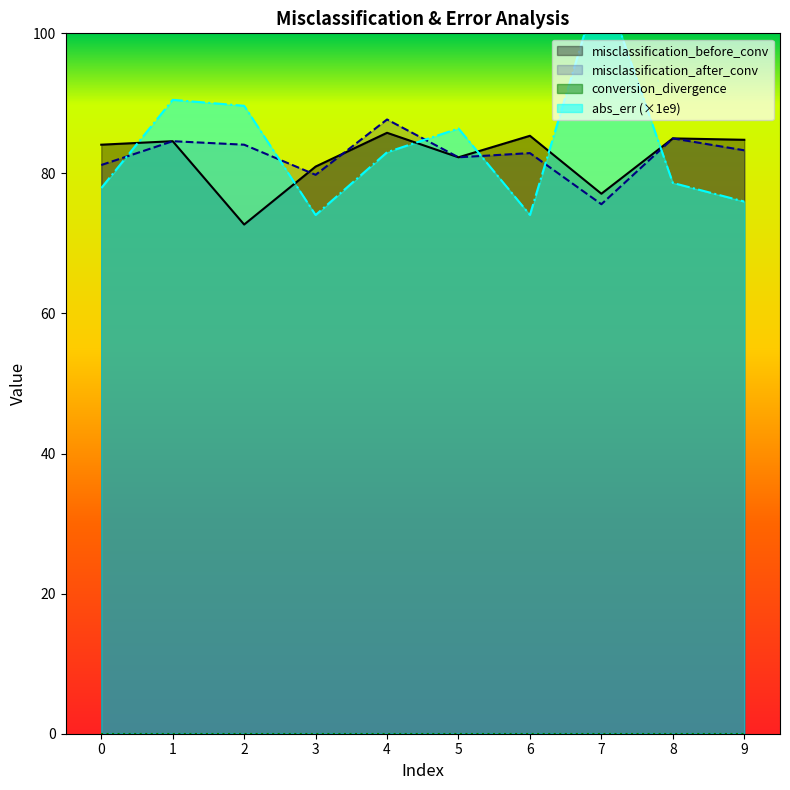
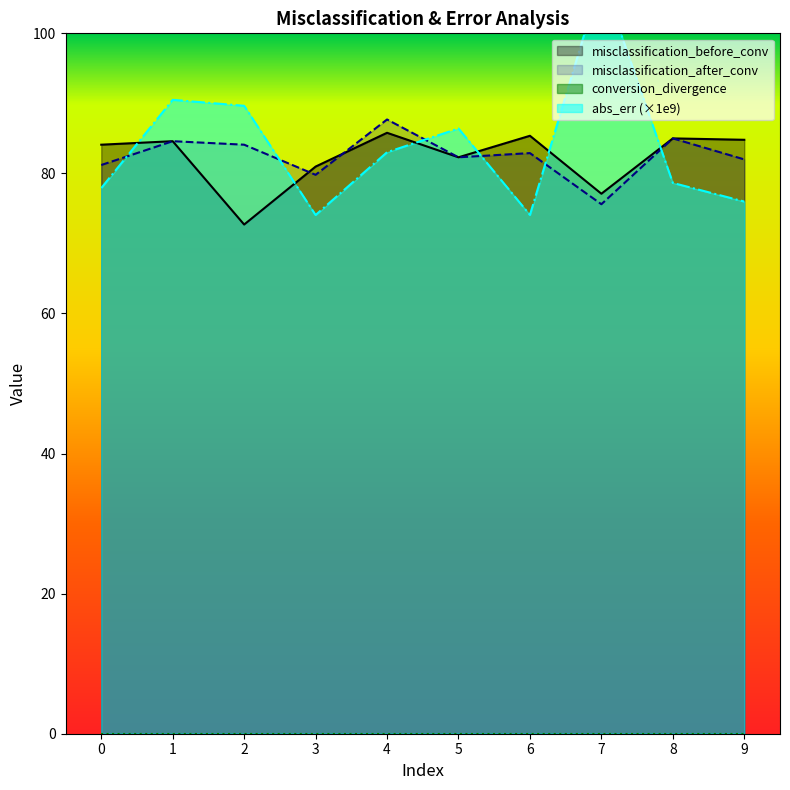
  {
    "misclassification_before_conv": {
      "0": 84,
      "2": 73,
      "3": 81,
      "4": 86,
      "6": 85,
      "7": 77,
      "9": 85
    },
    "misclassification_after_conv": {
      "0": 81,
      "2": 84,
      "3": 80,
      "4": 88,
      "6": 83,
      "7": 76,
-     "9": 83
+     "9": 82
    },
    "conversion_divergence": {
      "0": 0,
      "1": 0,
      "2": 0,
      "3": 0,
      "4": 0,
      "5": 0,
      "6": 0,
      "7": 0,
      "8": 0,
      "9": 0
    },
    "abs_err (×1e9)": {
      "0": 78,
      "1": 91,
      "2": 90,
      "3": 74,
      "4": 83,
      "5": 86,
      "6": 74,
      "8": 79,
      "9": 76
    }
  }
